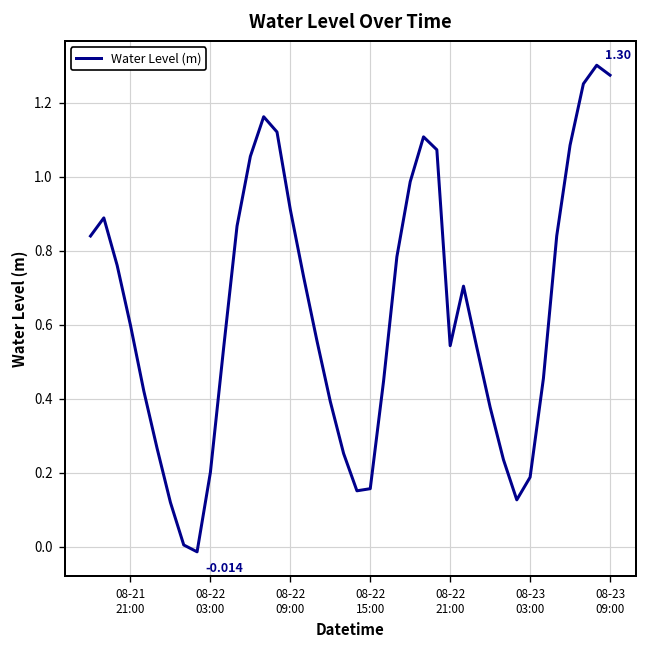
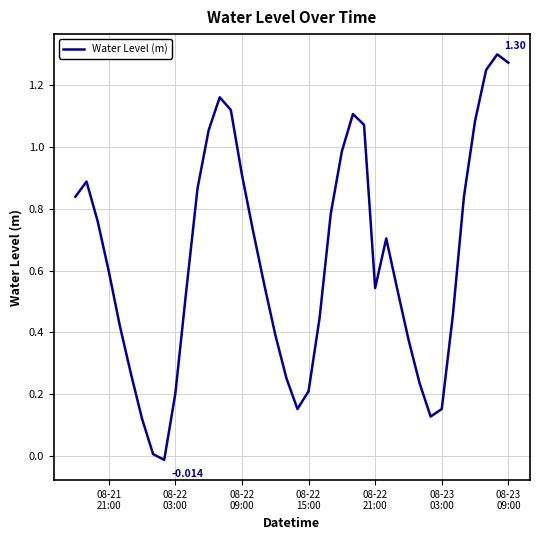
  {
    "08-21 21:00": 0.60,
    "08-22 03:00": 0.20,
    "08-22 09:00": 0.91,
-   "08-22 15:00": 0.16,
+   "08-22 15:00": 0.21,
    "08-22 21:00": 0.54,
-   "08-23 03:00": 0.19,
+   "08-23 03:00": 0.15,
    "08-23 09:00": 1.27
  }
